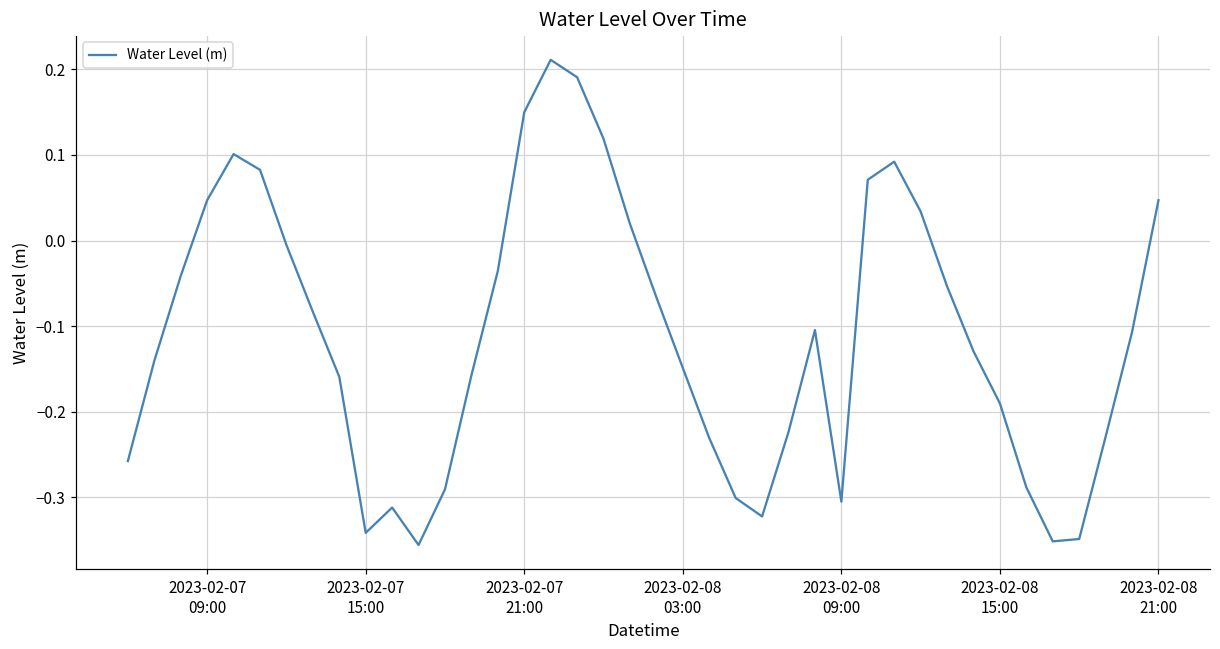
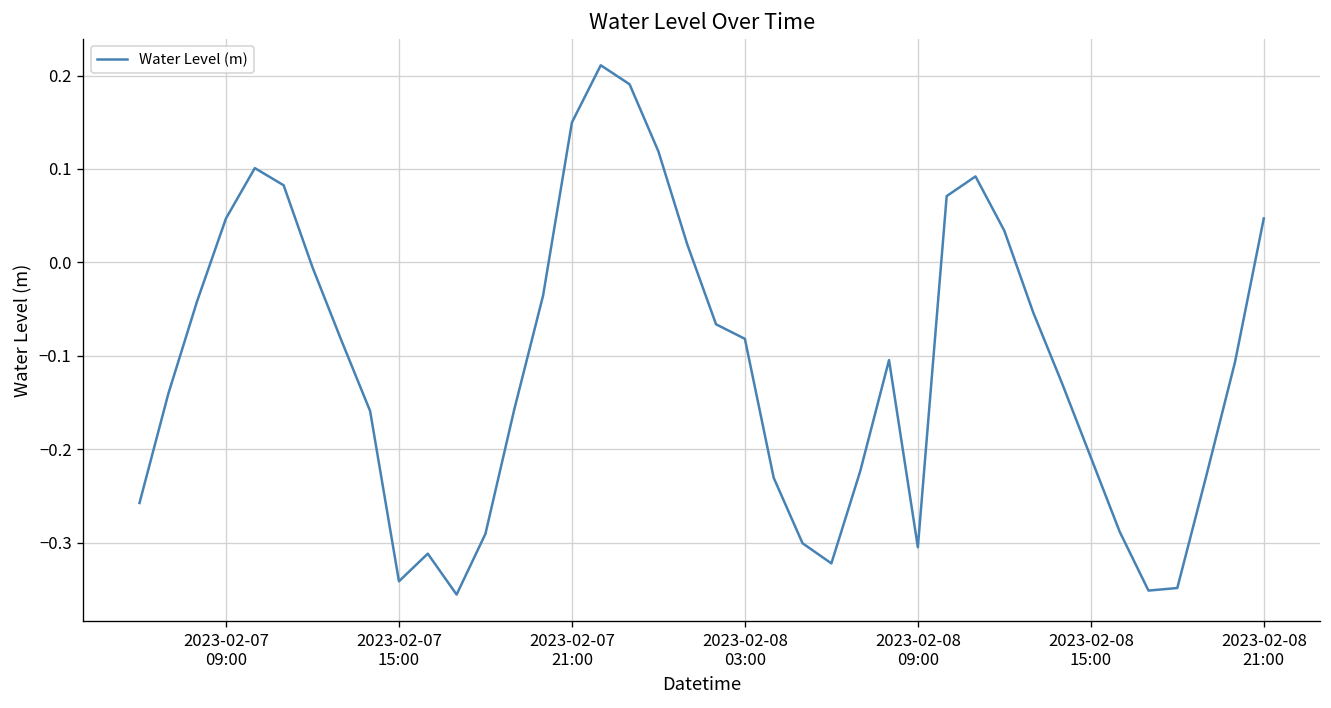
  {
    "2023-02-07 09:00": 0.05,
    "2023-02-07 15:00": -0.34,
    "2023-02-07 21:00": 0.15,
-   "2023-02-08 03:00": -0.15,
+   "2023-02-08 03:00": -0.08,
    "2023-02-08 09:00": -0.30,
-   "2023-02-08 15:00": -0.19,
+   "2023-02-08 15:00": -0.21,
    "2023-02-08 21:00": 0.05
  }
